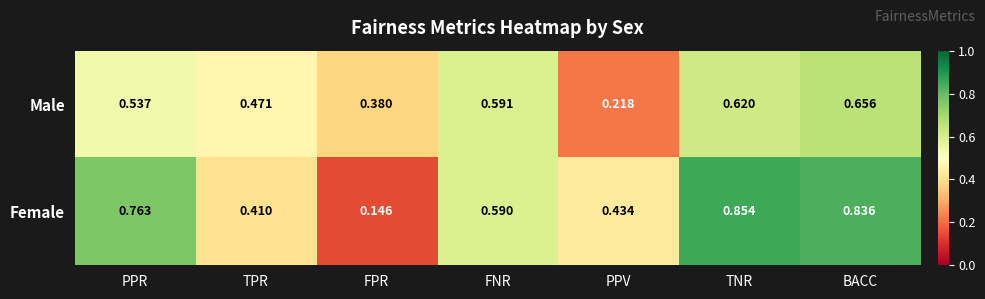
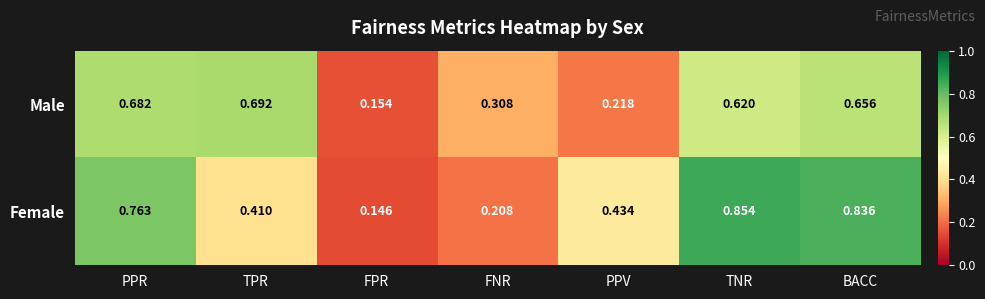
  {
    "Male": {
-     "PPR": 0.537,
-     "TPR": 0.471,
-     "FPR": 0.380,
-     "FNR": 0.591,
+     "PPR": 0.682,
+     "TPR": 0.692,
+     "FPR": 0.154,
+     "FNR": 0.308,
      "PPV": 0.218,
      "TNR": 0.620,
      "BACC": 0.656
    },
    "Female": {
      "PPR": 0.763,
      "TPR": 0.410,
      "FPR": 0.146,
-     "FNR": 0.590,
+     "FNR": 0.208,
      "PPV": 0.434,
      "TNR": 0.854,
      "BACC": 0.836
    }
  }
